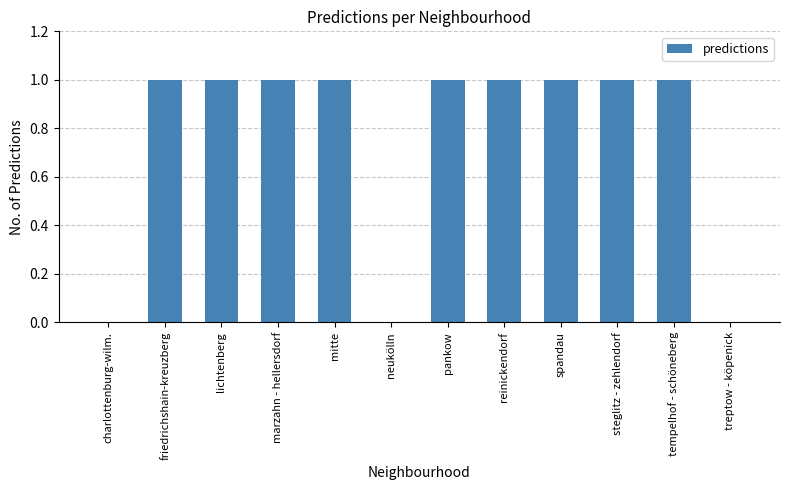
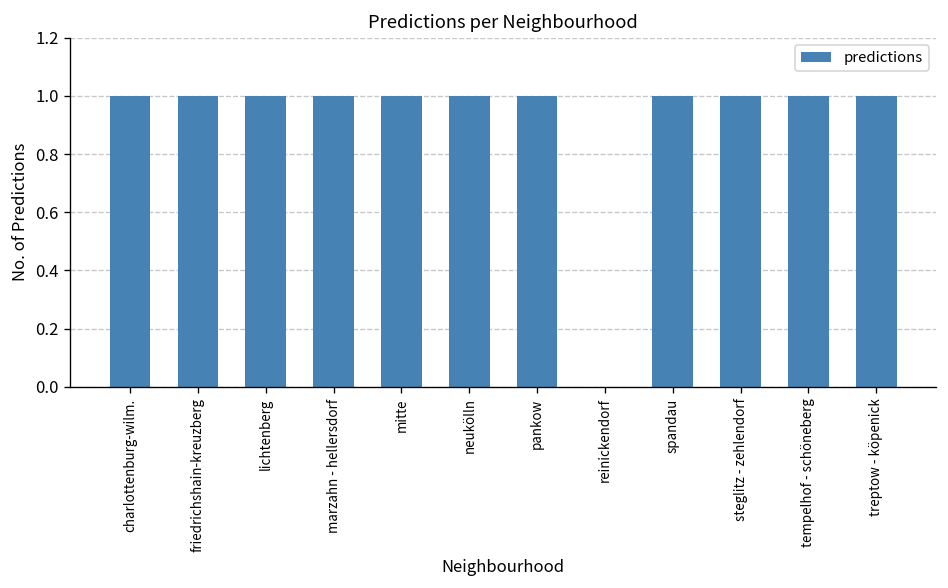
  {
-   "charlottenburg-wilm.": 0,
+   "charlottenburg-wilm.": 1,
    "friedrichshain-kreuzberg": 1,
    "lichtenberg": 1,
    "marzahn - hellersdorf": 1,
    "mitte": 1,
-   "neukölln": 0,
+   "neukölln": 1,
    "pankow": 1,
-   "reinickendorf": 1,
+   "reinickendorf": 0,
    "spandau": 1,
    "steglitz - zehlendorf": 1,
    "tempelhof - schöneberg": 1,
-   "treptow - köpenick": 0
+   "treptow - köpenick": 1
  }
